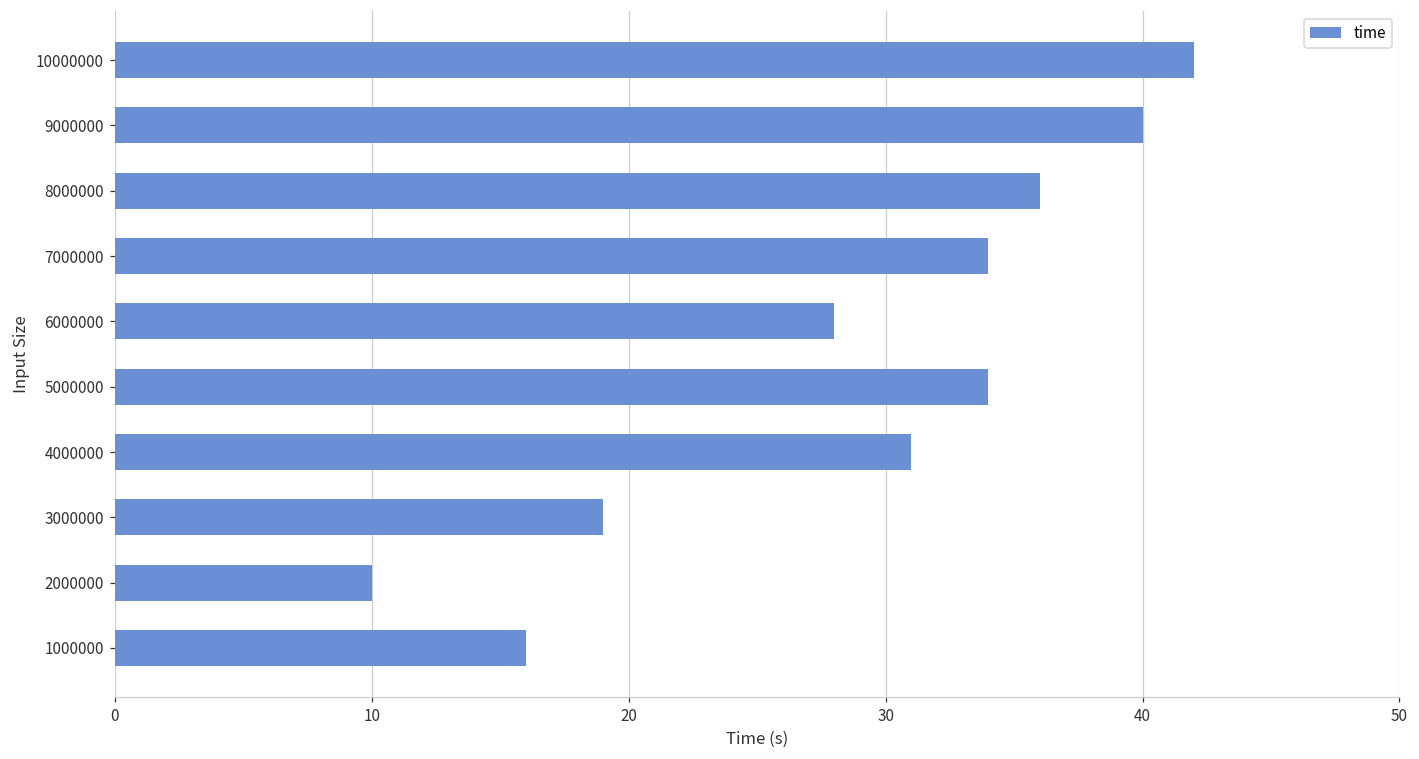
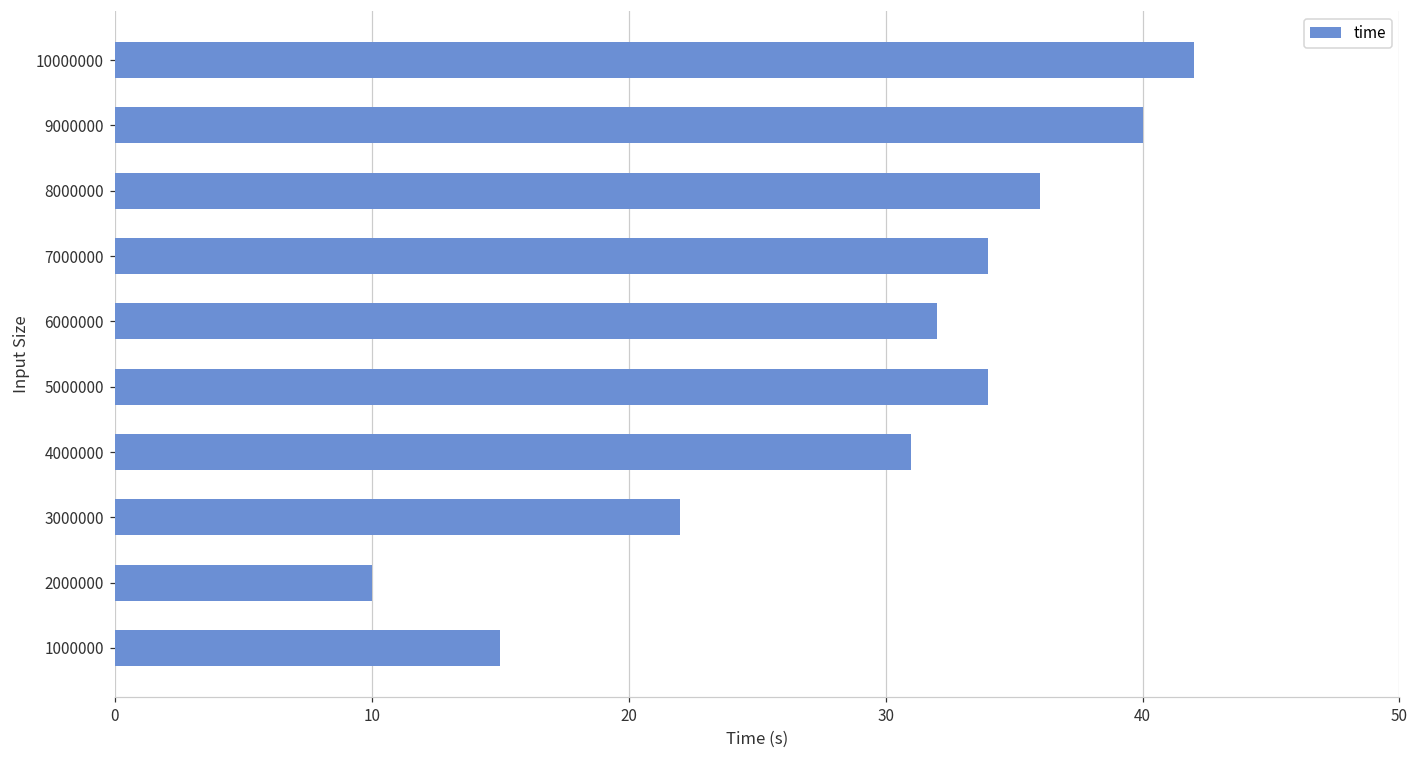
  {
    "10000000": 42,
    "9000000": 40,
    "8000000": 36,
    "7000000": 34,
-   "6000000": 28,
+   "6000000": 32,
    "5000000": 34,
    "4000000": 31,
-   "3000000": 19,
+   "3000000": 22,
    "2000000": 10,
-   "1000000": 16
+   "1000000": 15
  }
